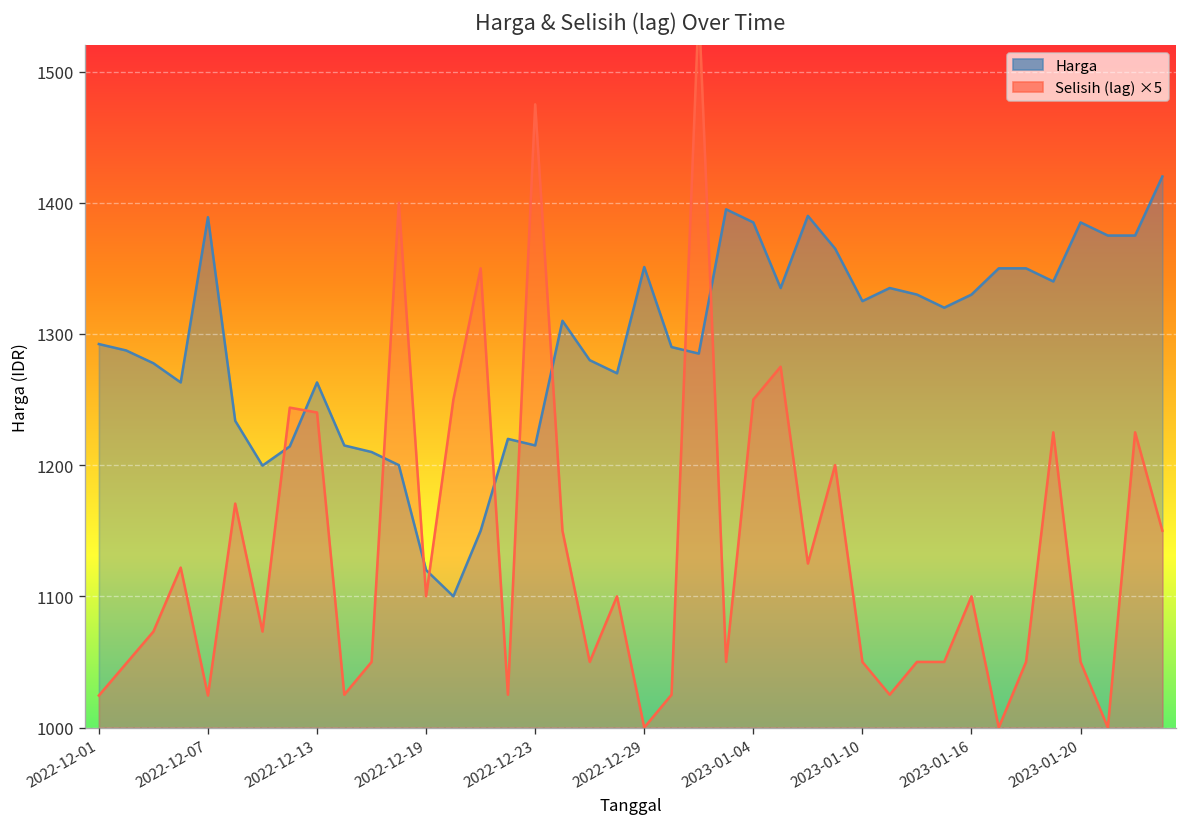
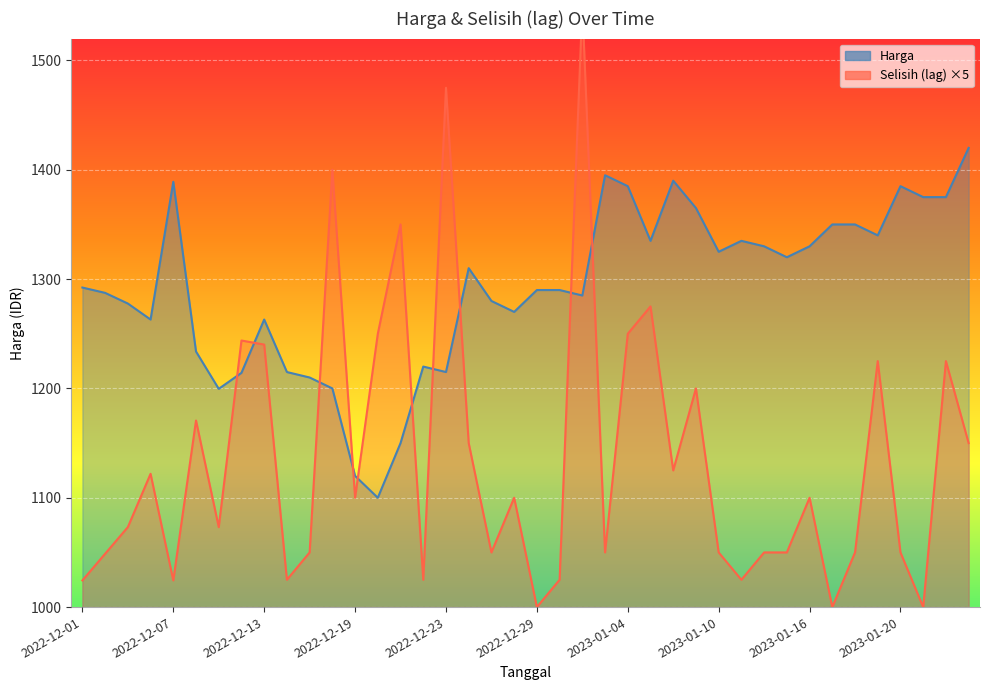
  {
    "Harga": {
      "2022-12-01": 1292,
      "2022-12-07": 1389,
      "2022-12-13": 1263,
      "2022-12-19": 1120,
      "2022-12-23": 1215,
-     "2022-12-29": 1351,
+     "2022-12-29": 1290,
      "2023-01-04": 1385,
      "2023-01-10": 1325,
      "2023-01-16": 1330,
      "2023-01-20": 1385
    }
  }
